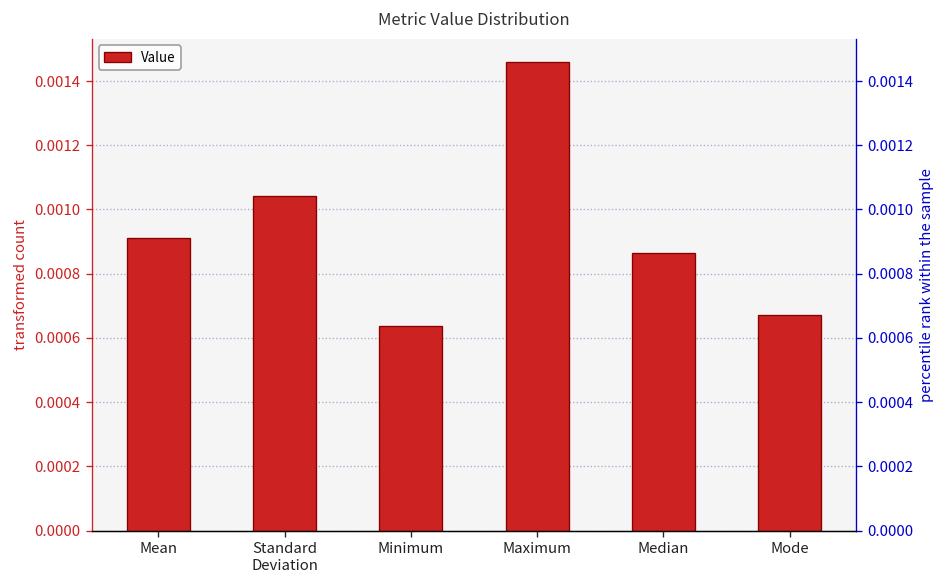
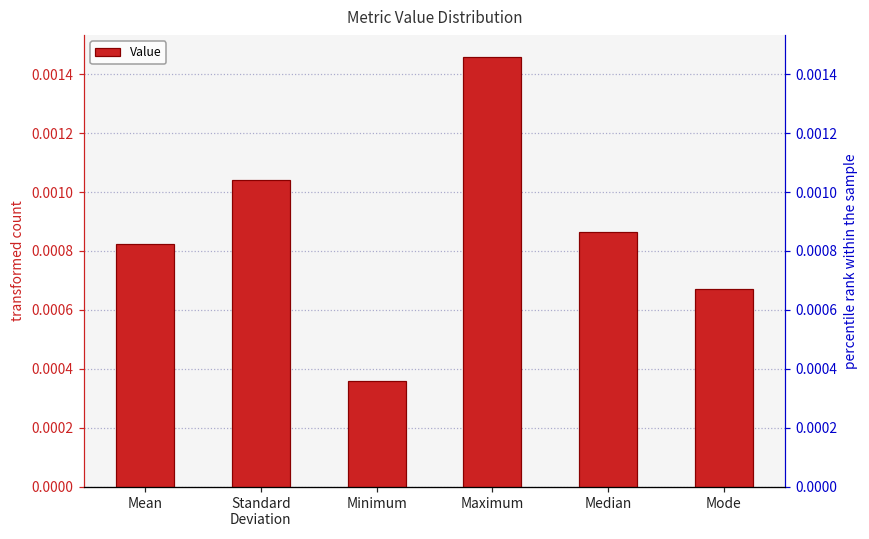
  {
-   "Mean": 0.00091,
+   "Mean": 0.00082,
    "Standard Deviation": 0.00104,
-   "Minimum": 0.00064,
+   "Minimum": 0.00036,
    "Maximum": 0.00146,
    "Median": 0.00086,
    "Mode": 0.00067
  }
